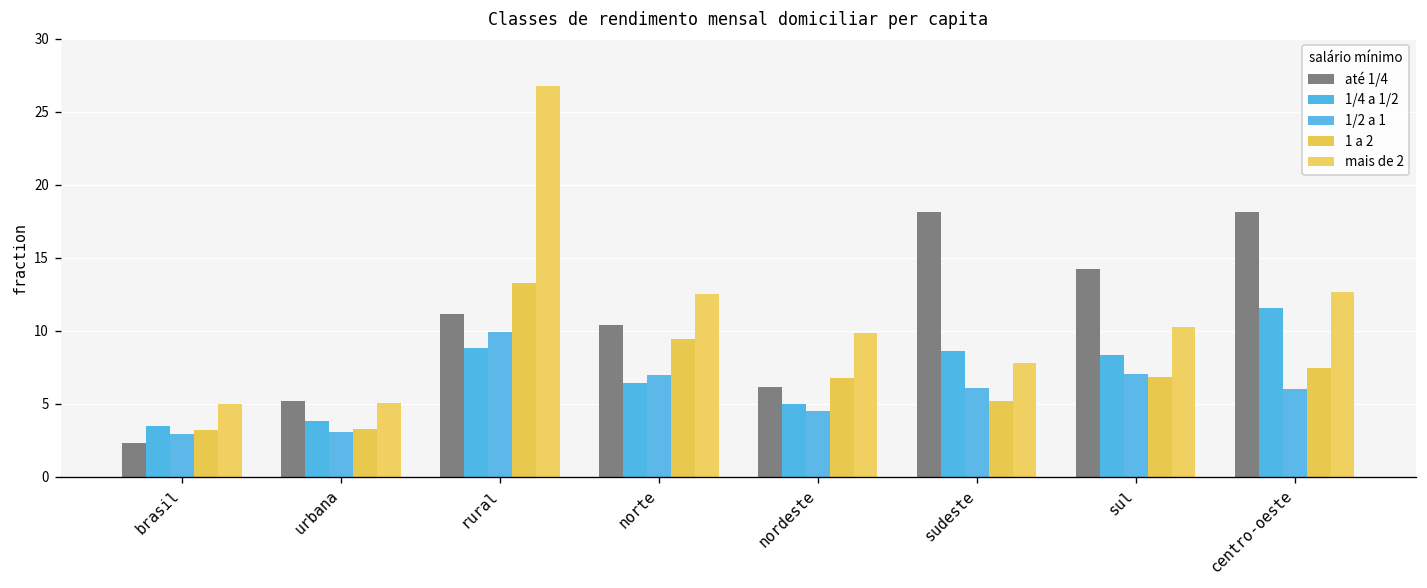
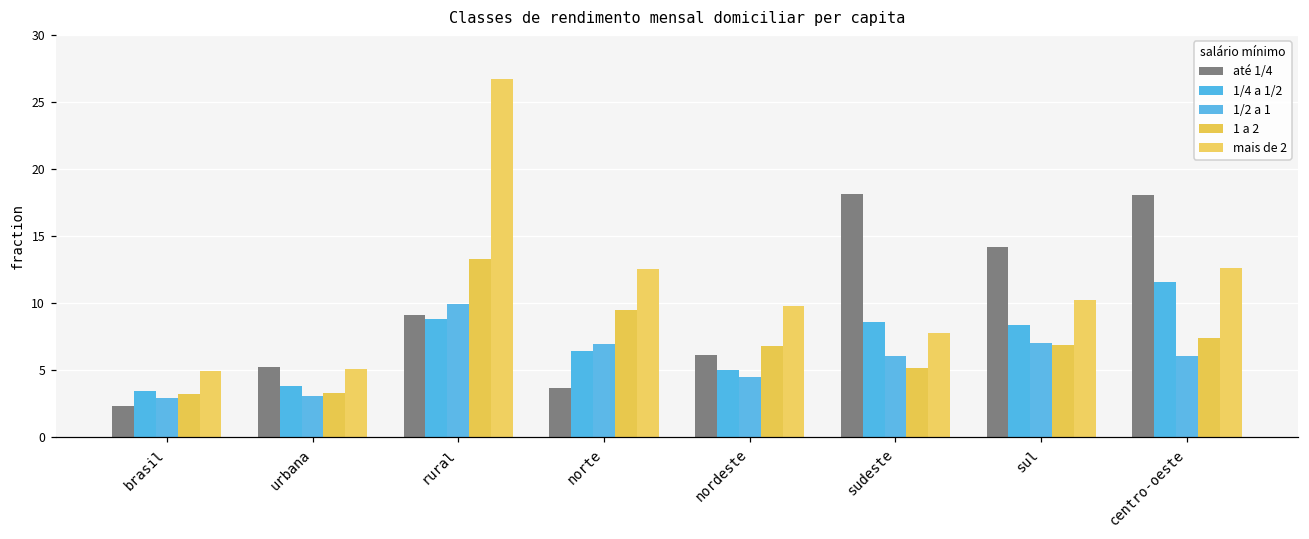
  {
    "até 1/4": {
      "brasil": 2.3,
      "urbana": 5.2,
-     "rural": 11.1,
-     "norte": 10.4,
+     "rural": 9.1,
+     "norte": 3.7,
      "nordeste": 6.2,
      "sudeste": 18.1,
      "sul": 14.2,
      "centro-oeste": 18.1
    }
  }
